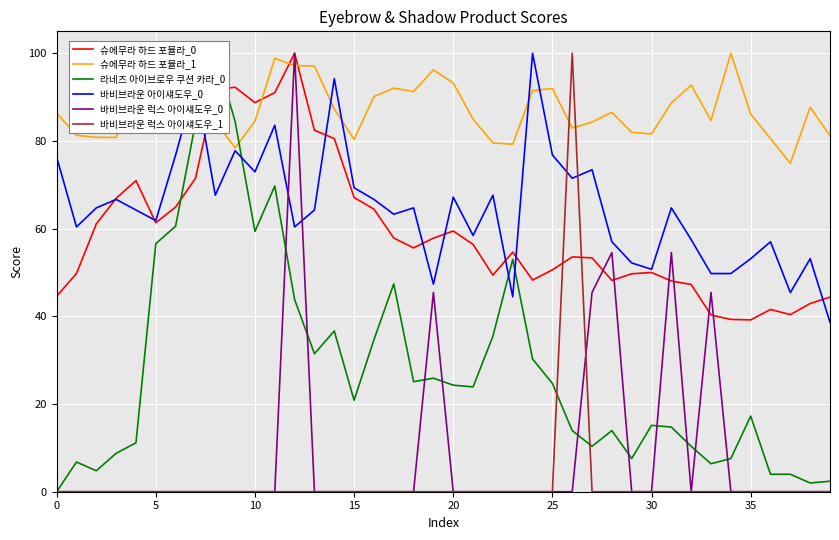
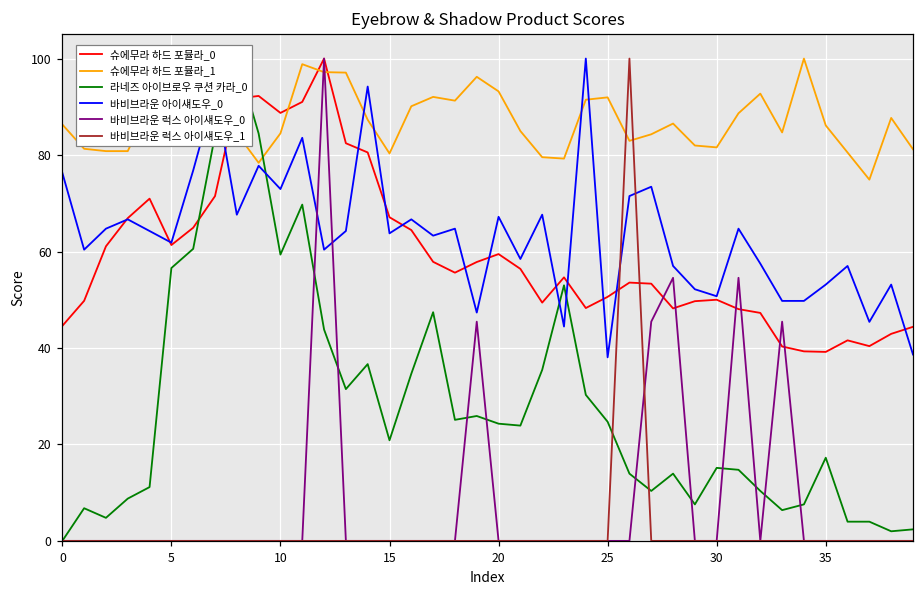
  {
    "슈에무라 하드 포뮬라_0": {
      "0": 45,
      "10": 89,
      "15": 67,
      "20": 59,
      "25": 51,
      "30": 50,
      "35": 39
    },
    "슈에무라 하드 포뮬라_1": {
      "0": 86,
      "10": 84,
      "15": 80,
      "20": 93,
      "25": 92,
      "30": 82,
      "35": 86
    },
    "라네즈 아이브로우 쿠션 카라_0": {
      "5": 57,
      "10": 59,
      "15": 21,
      "20": 24,
      "25": 25,
      "30": 15,
      "35": 17
    },
    "바비브라운 아이섀도우_0": {
      "0": 76,
      "10": 73,
-     "15": 69,
+     "15": 64,
      "20": 67,
-     "25": 77,
+     "25": 38,
      "30": 51,
      "35": 53
    }
  }
